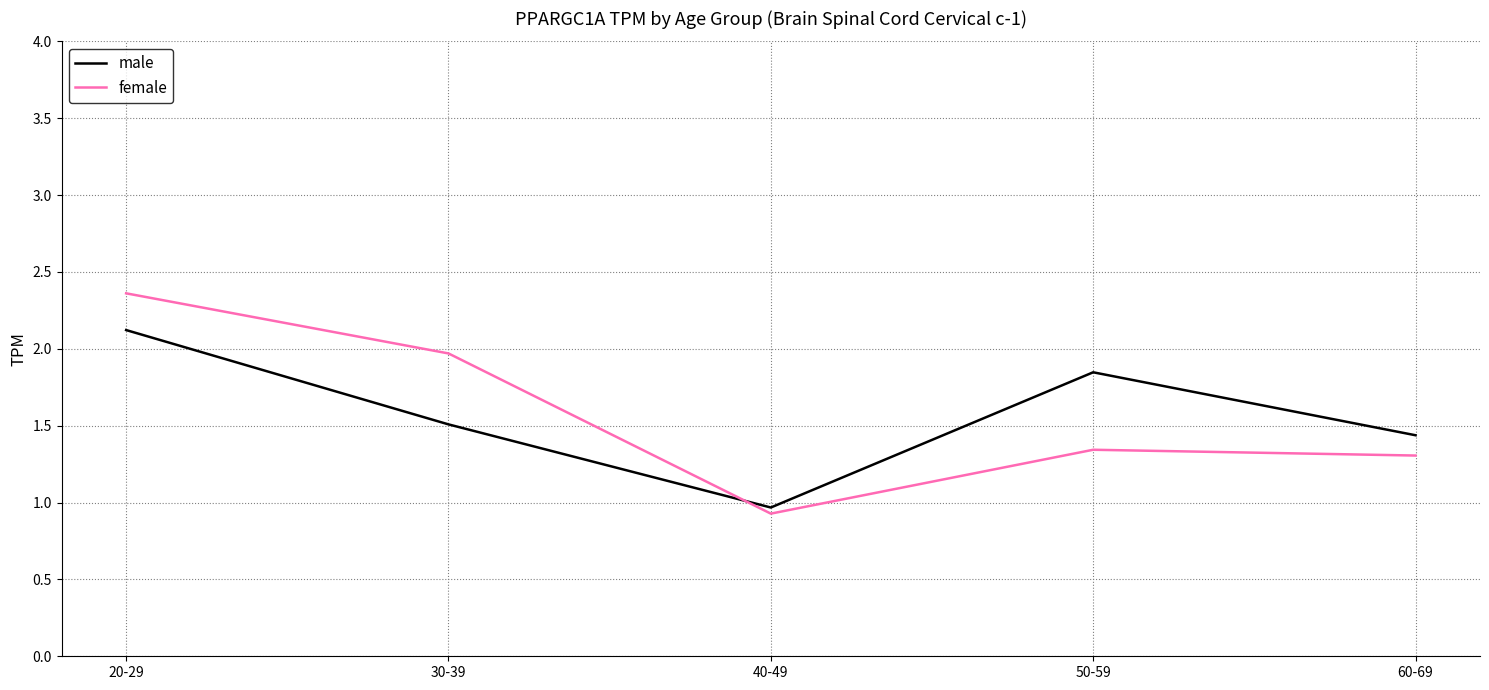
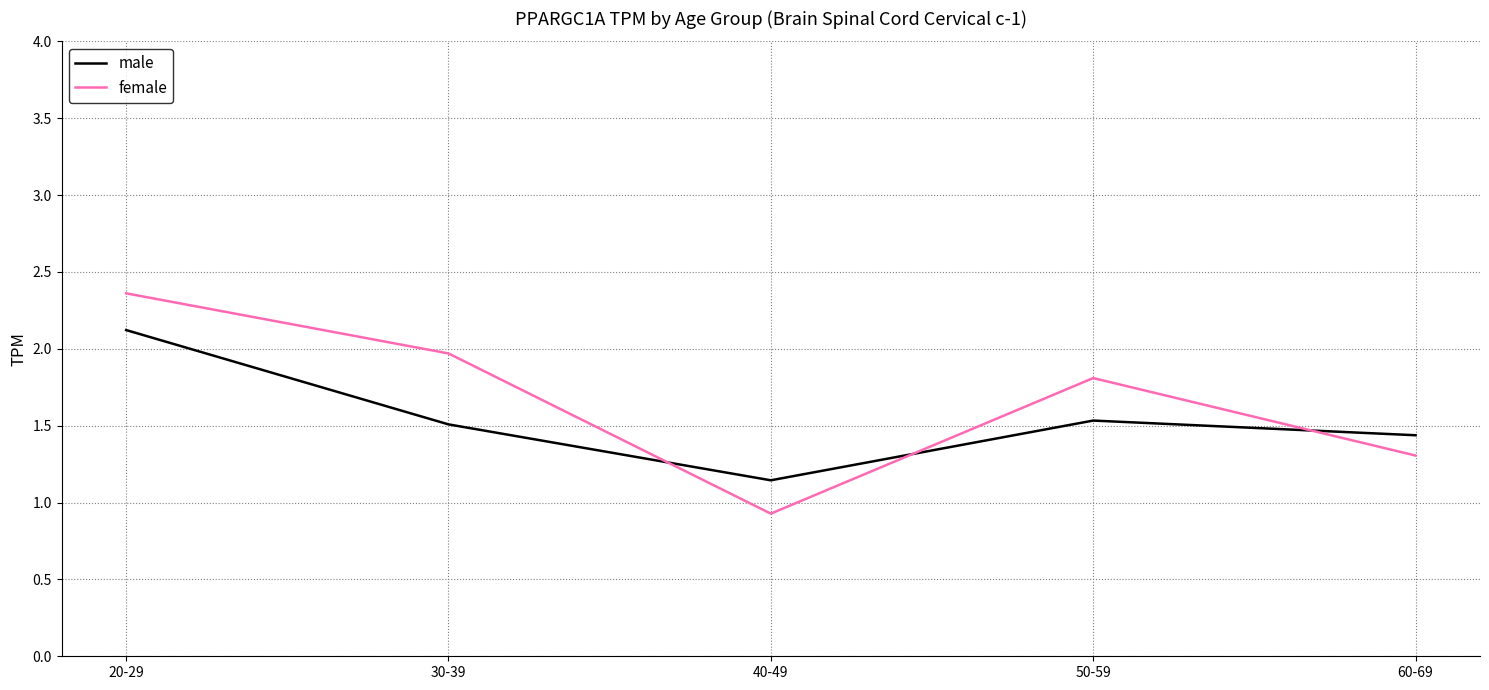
  {
    "male": {
      "20-29": 2.12,
      "30-39": 1.51,
-     "40-49": 0.97,
-     "50-59": 1.85,
+     "40-49": 1.14,
+     "50-59": 1.53,
      "60-69": 1.44
    },
    "female": {
      "20-29": 2.36,
      "30-39": 1.97,
      "40-49": 0.93,
-     "50-59": 1.34,
+     "50-59": 1.81,
      "60-69": 1.31
    }
  }
